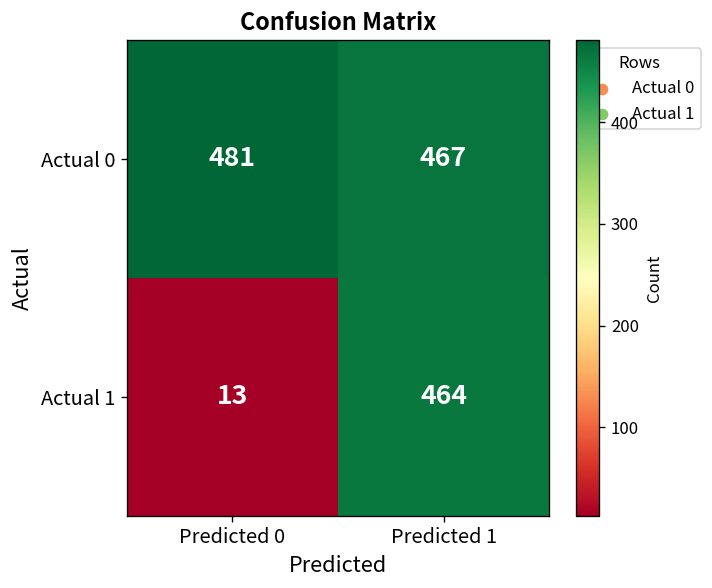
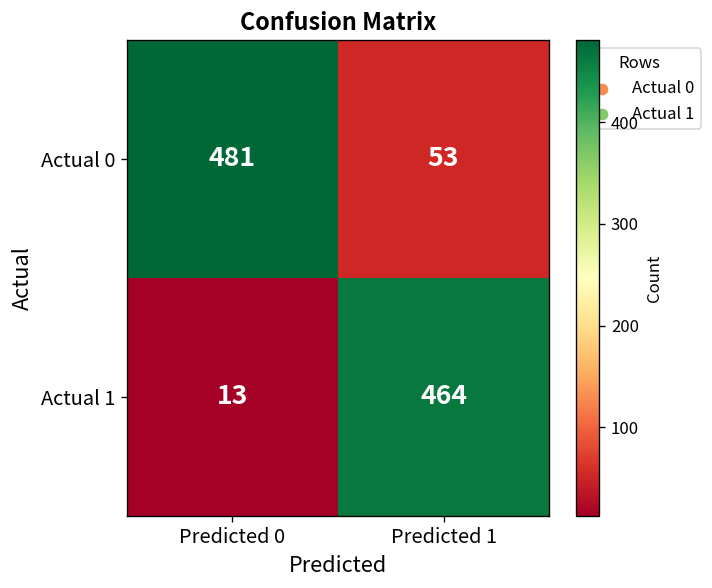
  {
    "Actual 0": {
      "Predicted 0": 481,
-     "Predicted 1": 467
+     "Predicted 1": 53
    },
    "Actual 1": {
      "Predicted 0": 13,
      "Predicted 1": 464
    }
  }
